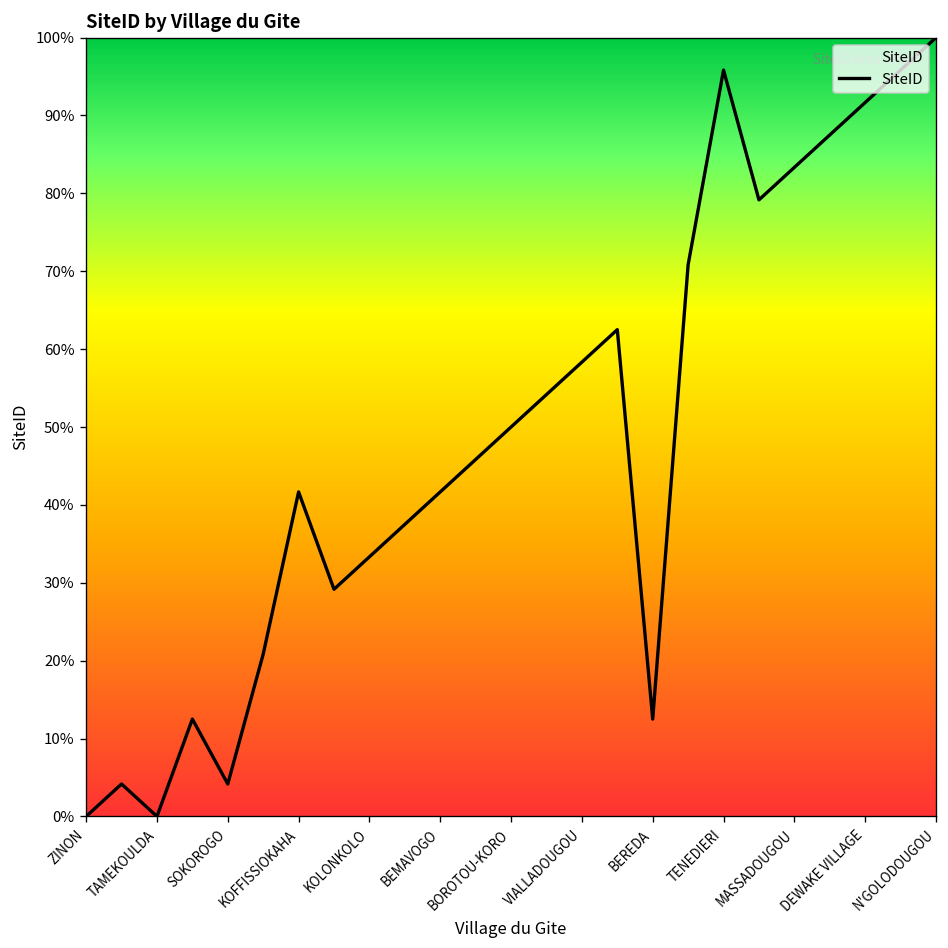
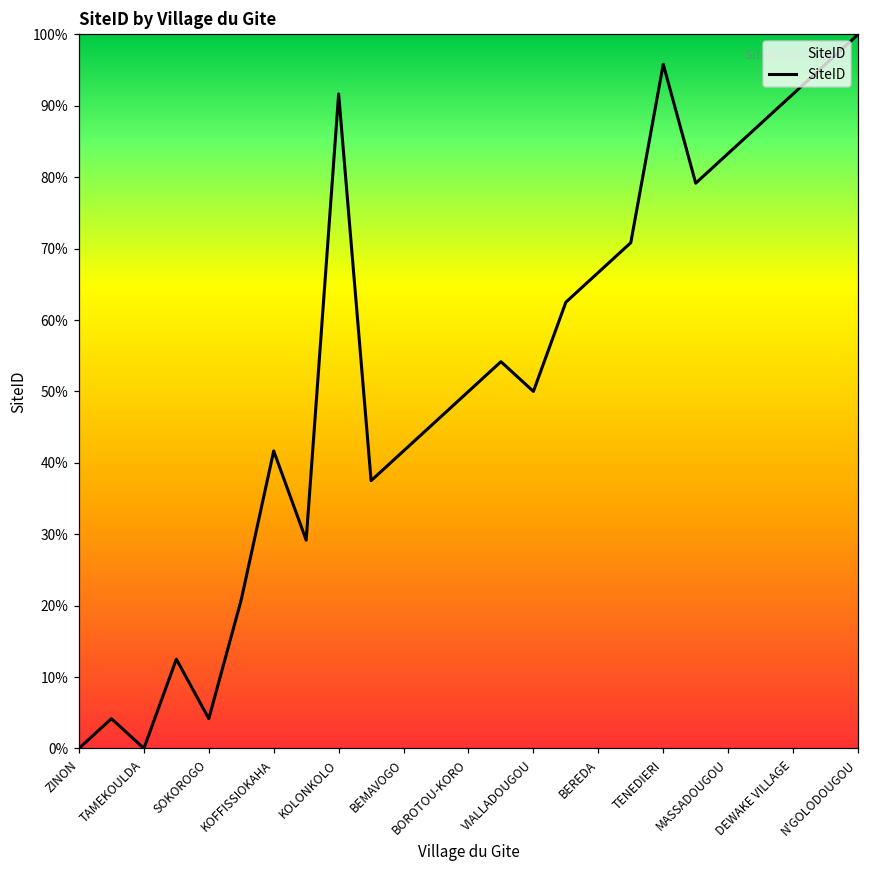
  {
    "ZINON": "0%",
    "TAMEKOULDA": "0%",
    "SOKOROGO": "4%",
    "KOFFISSIOKAHA": "42%",
-   "KOLONKOLO": "33%",
+   "KOLONKOLO": "92%",
    "BEMAVOGO": "42%",
    "BOROTOU-KORO": "50%",
-   "VIALLADOUGOU": "58%",
-   "BEREDA": "13%",
+   "VIALLADOUGOU": "50%",
+   "BEREDA": "67%",
    "TENEDIERI": "96%",
    "MASSADOUGOU": "83%",
    "DEWAKE VILLAGE": "92%",
    "N'GOLODOUGOU": "100%"
  }
